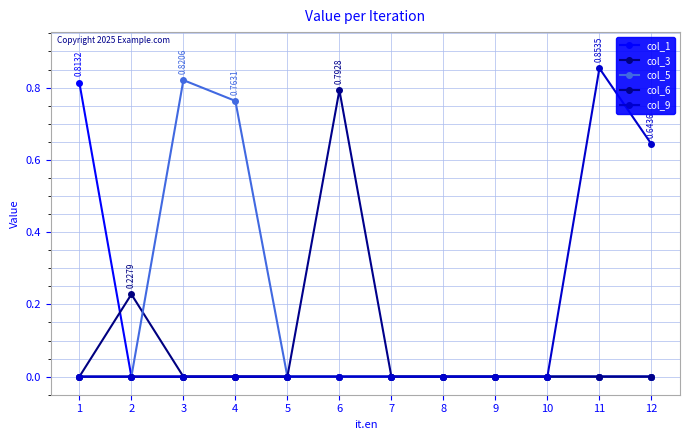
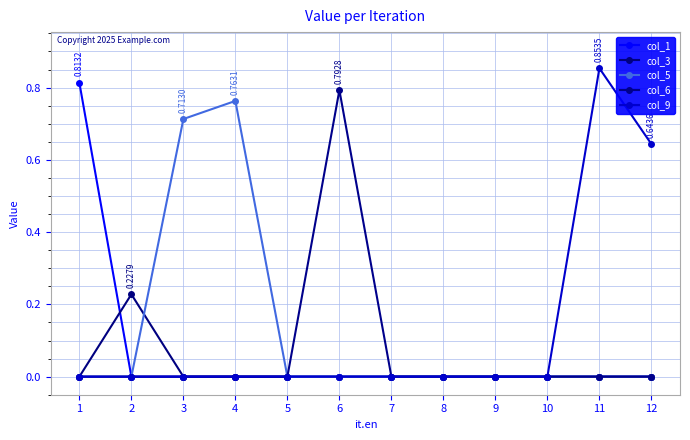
  {
    "col_5": {
-     "3": 0.8206,
+     "3": 0.7130,
      "4": 0.7631
    }
  }
